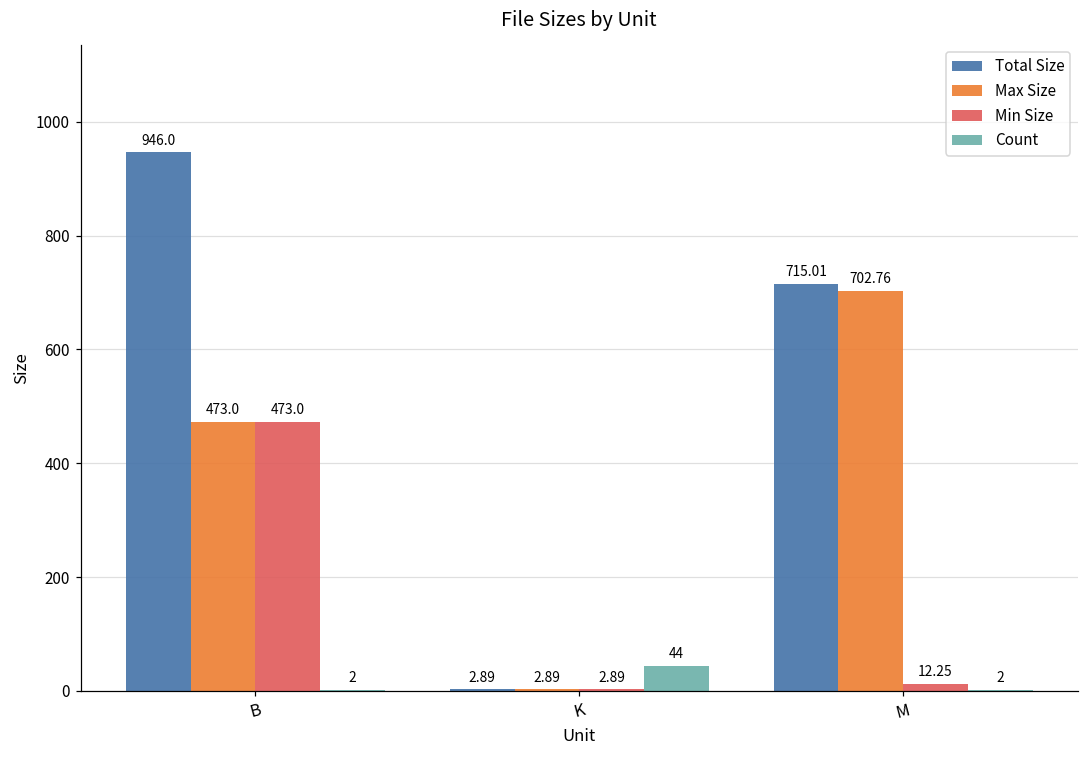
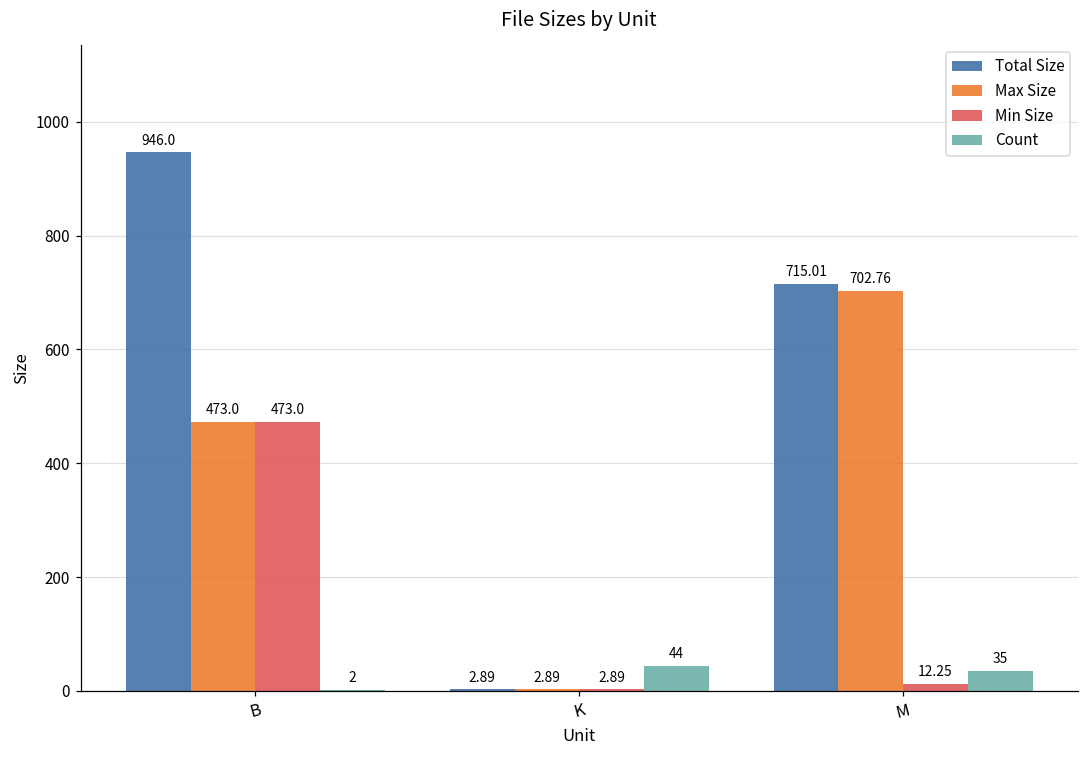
  {
    "Total Size": {
      "B": 946.0,
      "K": 2.89,
      "M": 715.01
    },
    "Count": {
      "B": 2,
      "K": 44,
-     "M": 2
+     "M": 35
    }
  }
